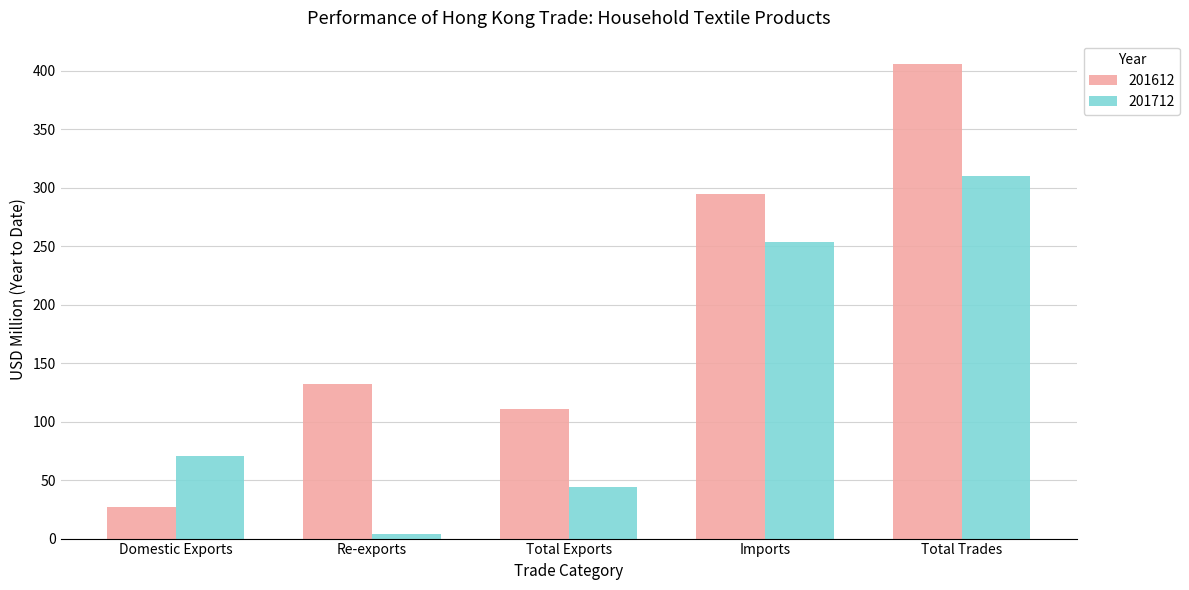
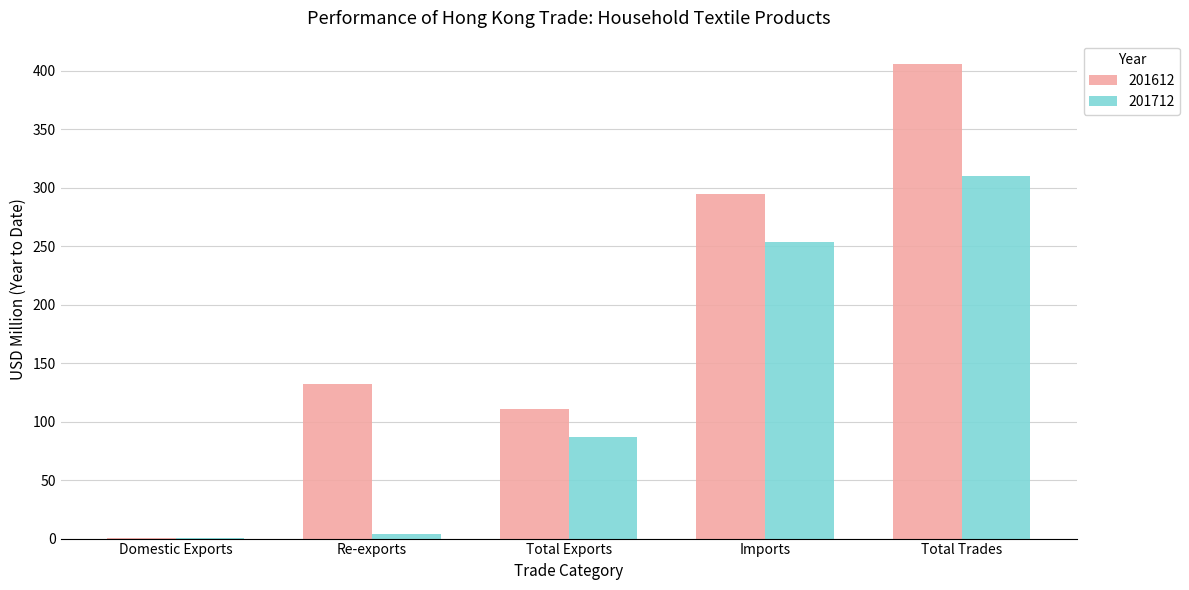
  {
    "201612": {
-     "Domestic Exports": 27,
+     "Domestic Exports": 0,
      "Re-exports": 133,
      "Total Exports": 111,
      "Imports": 294,
      "Total Trades": 406
    },
    "201712": {
-     "Domestic Exports": 71,
+     "Domestic Exports": 0,
      "Re-exports": 4,
-     "Total Exports": 44,
+     "Total Exports": 87,
      "Imports": 254,
      "Total Trades": 310
    }
  }
